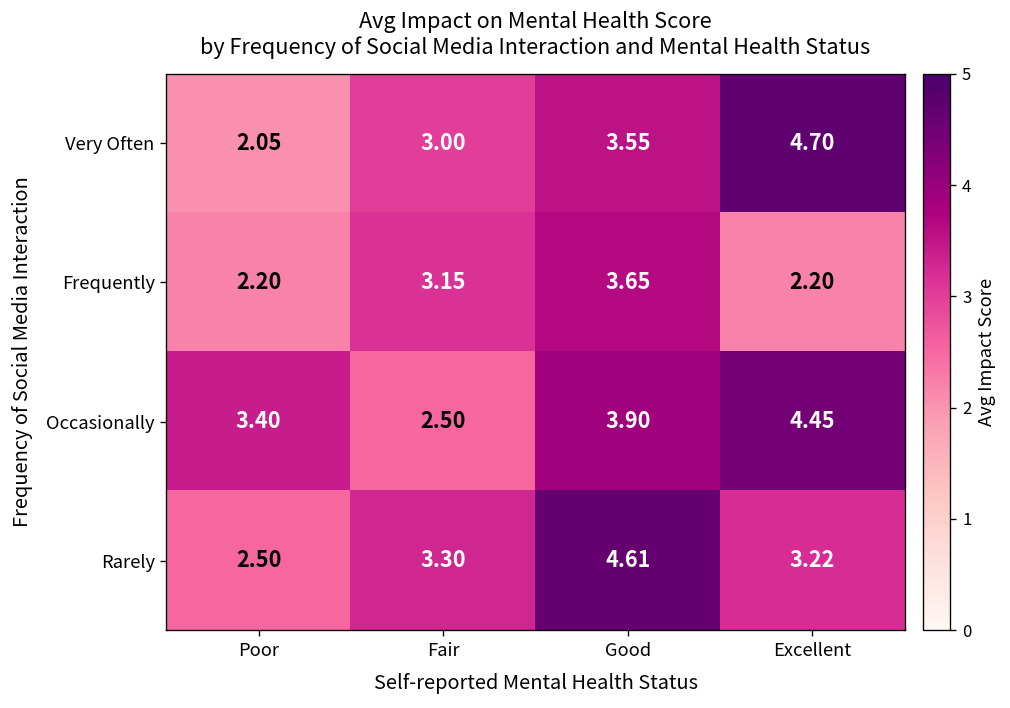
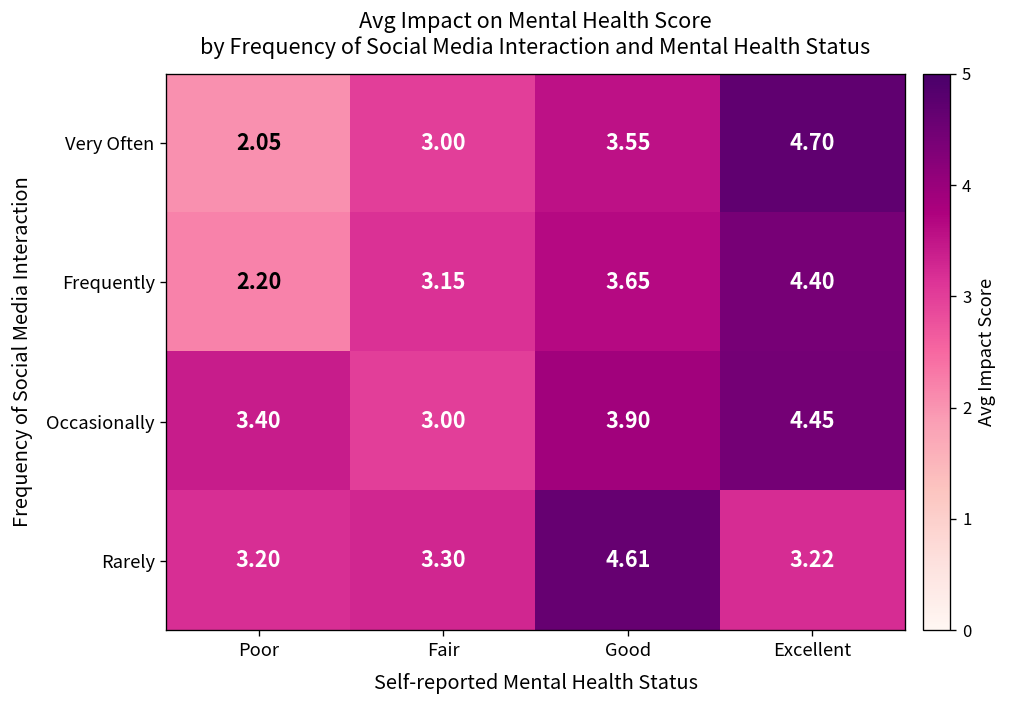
  {
    "Very Often": {
      "Poor": 2.05,
      "Fair": 3.00,
      "Good": 3.55,
      "Excellent": 4.70
    },
    "Frequently": {
      "Poor": 2.20,
      "Fair": 3.15,
      "Good": 3.65,
-     "Excellent": 2.20
+     "Excellent": 4.40
    },
    "Occasionally": {
      "Poor": 3.40,
-     "Fair": 2.50,
+     "Fair": 3.00,
      "Good": 3.90,
      "Excellent": 4.45
    },
    "Rarely": {
-     "Poor": 2.50,
+     "Poor": 3.20,
      "Fair": 3.30,
      "Good": 4.61,
      "Excellent": 3.22
    }
  }
